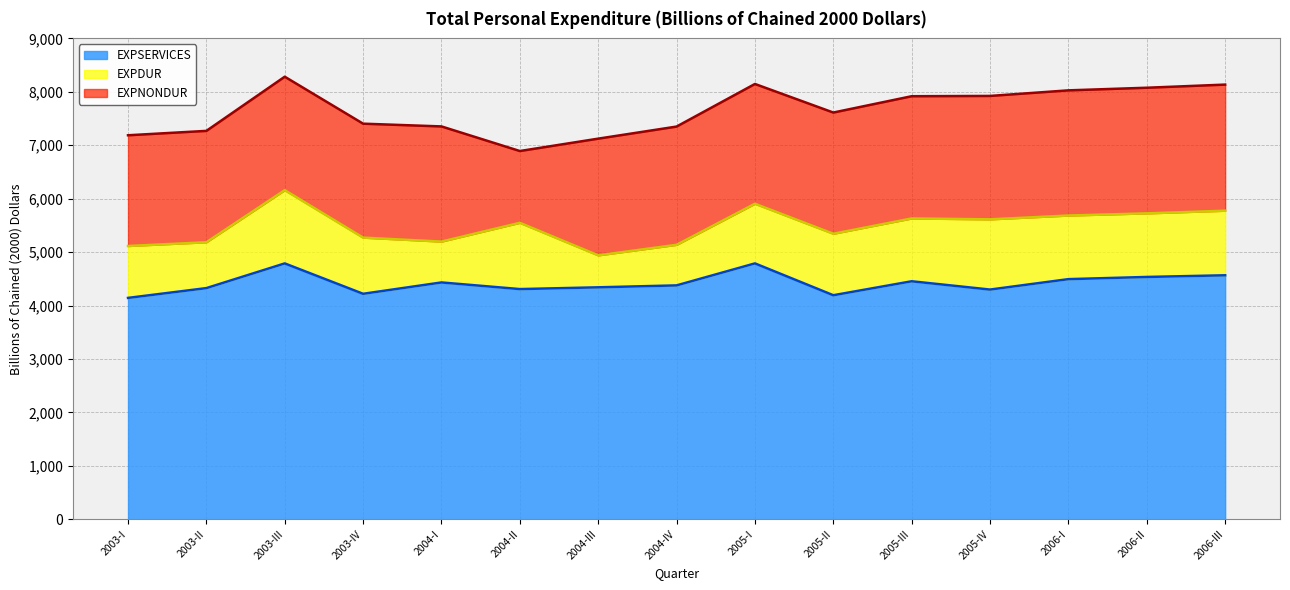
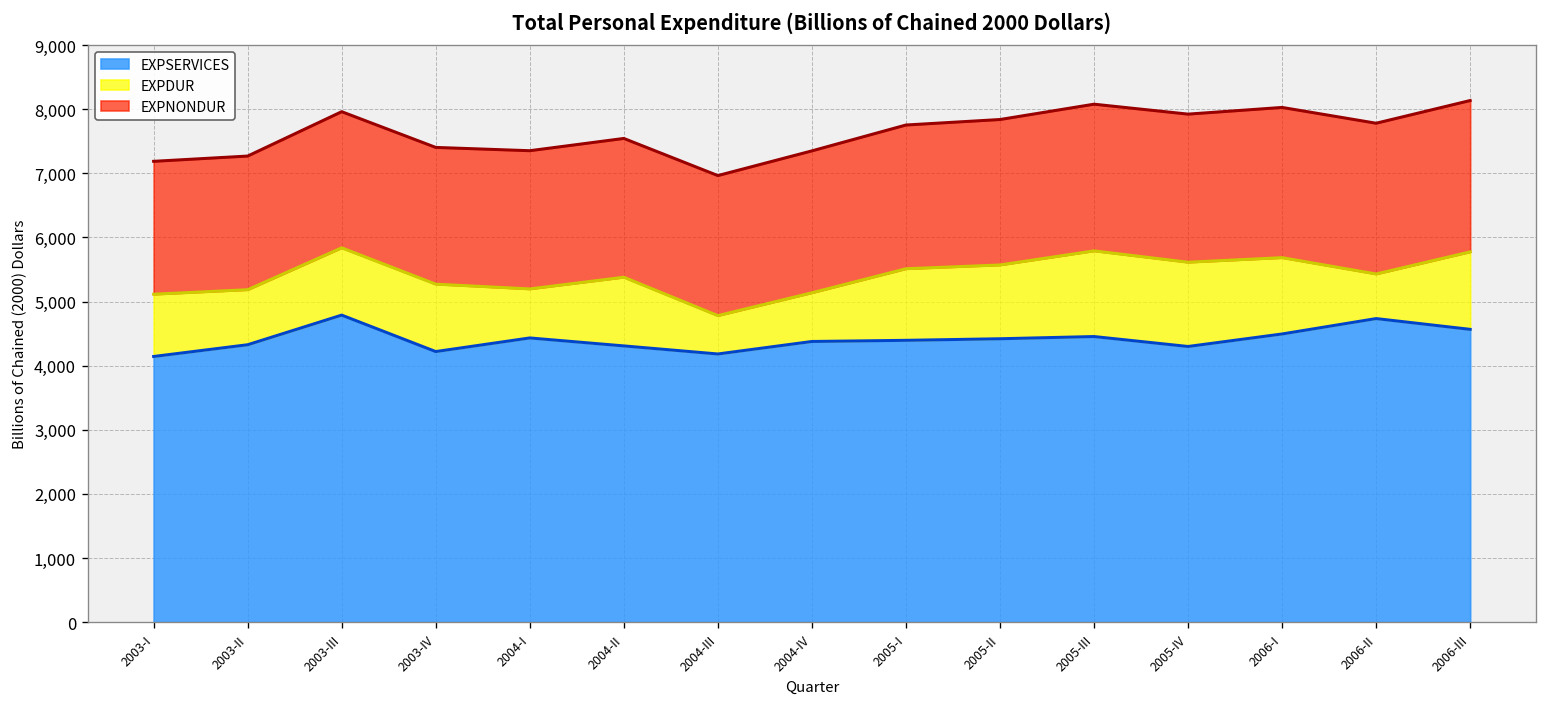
  {
    "EXPSERVICES": {
      "2003-I": "4,100",
      "2003-II": "4,300",
      "2003-III": "4,800",
      "2003-IV": "4,200",
      "2004-I": "4,400",
      "2004-II": "4,300",
-     "2004-III": "4,300",
+     "2004-III": "4,200",
      "2004-IV": "4,400",
-     "2005-I": "4,800",
-     "2005-II": "4,200",
+     "2005-I": "4,400",
+     "2005-II": "4,400",
      "2005-III": "4,500",
      "2005-IV": "4,300",
      "2006-I": "4,500",
-     "2006-II": "4,500",
+     "2006-II": "4,700",
      "2006-III": "4,600"
    },
    "EXPDUR": {
      "2003-I": "1,000",
      "2003-II": "900",
-     "2003-III": "1,400",
+     "2003-III": "1,000",
      "2003-IV": "1,100",
      "2004-I": "800",
-     "2004-II": "1,200",
+     "2004-II": "1,100",
      "2004-III": "600",
      "2004-IV": "800",
      "2005-I": "1,100",
      "2005-II": "1,200",
-     "2005-III": "1,200",
+     "2005-III": "1,300",
      "2005-IV": "1,300",
      "2006-I": "1,200",
-     "2006-II": "1,200",
+     "2006-II": "700",
      "2006-III": "1,200"
    },
    "EXPNONDUR": {
      "2003-I": "2,100",
      "2003-II": "2,100",
      "2003-III": "2,100",
      "2003-IV": "2,100",
      "2004-I": "2,200",
-     "2004-II": "1,300",
+     "2004-II": "2,200",
      "2004-III": "2,200",
      "2004-IV": "2,200",
      "2005-I": "2,200",
      "2005-II": "2,300",
      "2005-III": "2,300",
      "2005-IV": "2,300",
      "2006-I": "2,300",
      "2006-II": "2,400",
      "2006-III": "2,400"
    }
  }
